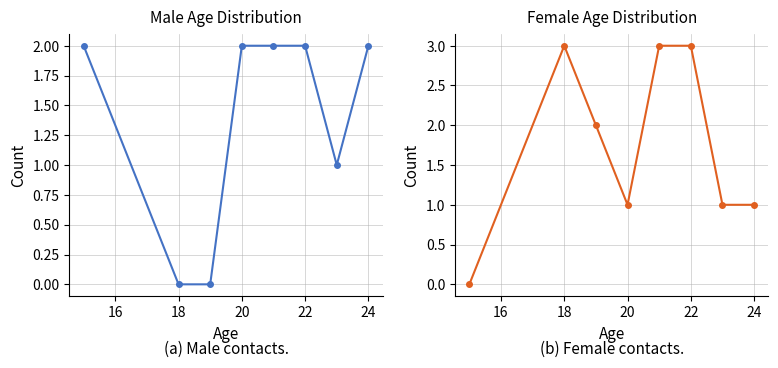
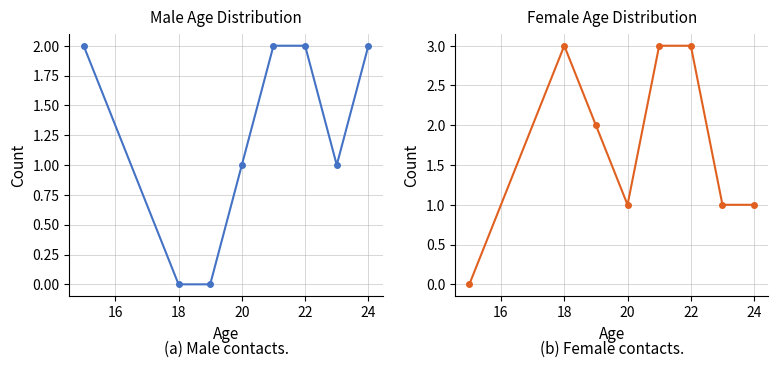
  {
    "Male Age Distribution": {
      "18": 0,
-     "20": 2,
+     "20": 1,
      "22": 2,
      "24": 2
    },
    "Female Age Distribution": {
      "18": 3.0,
      "20": 1.0,
      "22": 3.0,
      "24": 1.0
    }
  }
